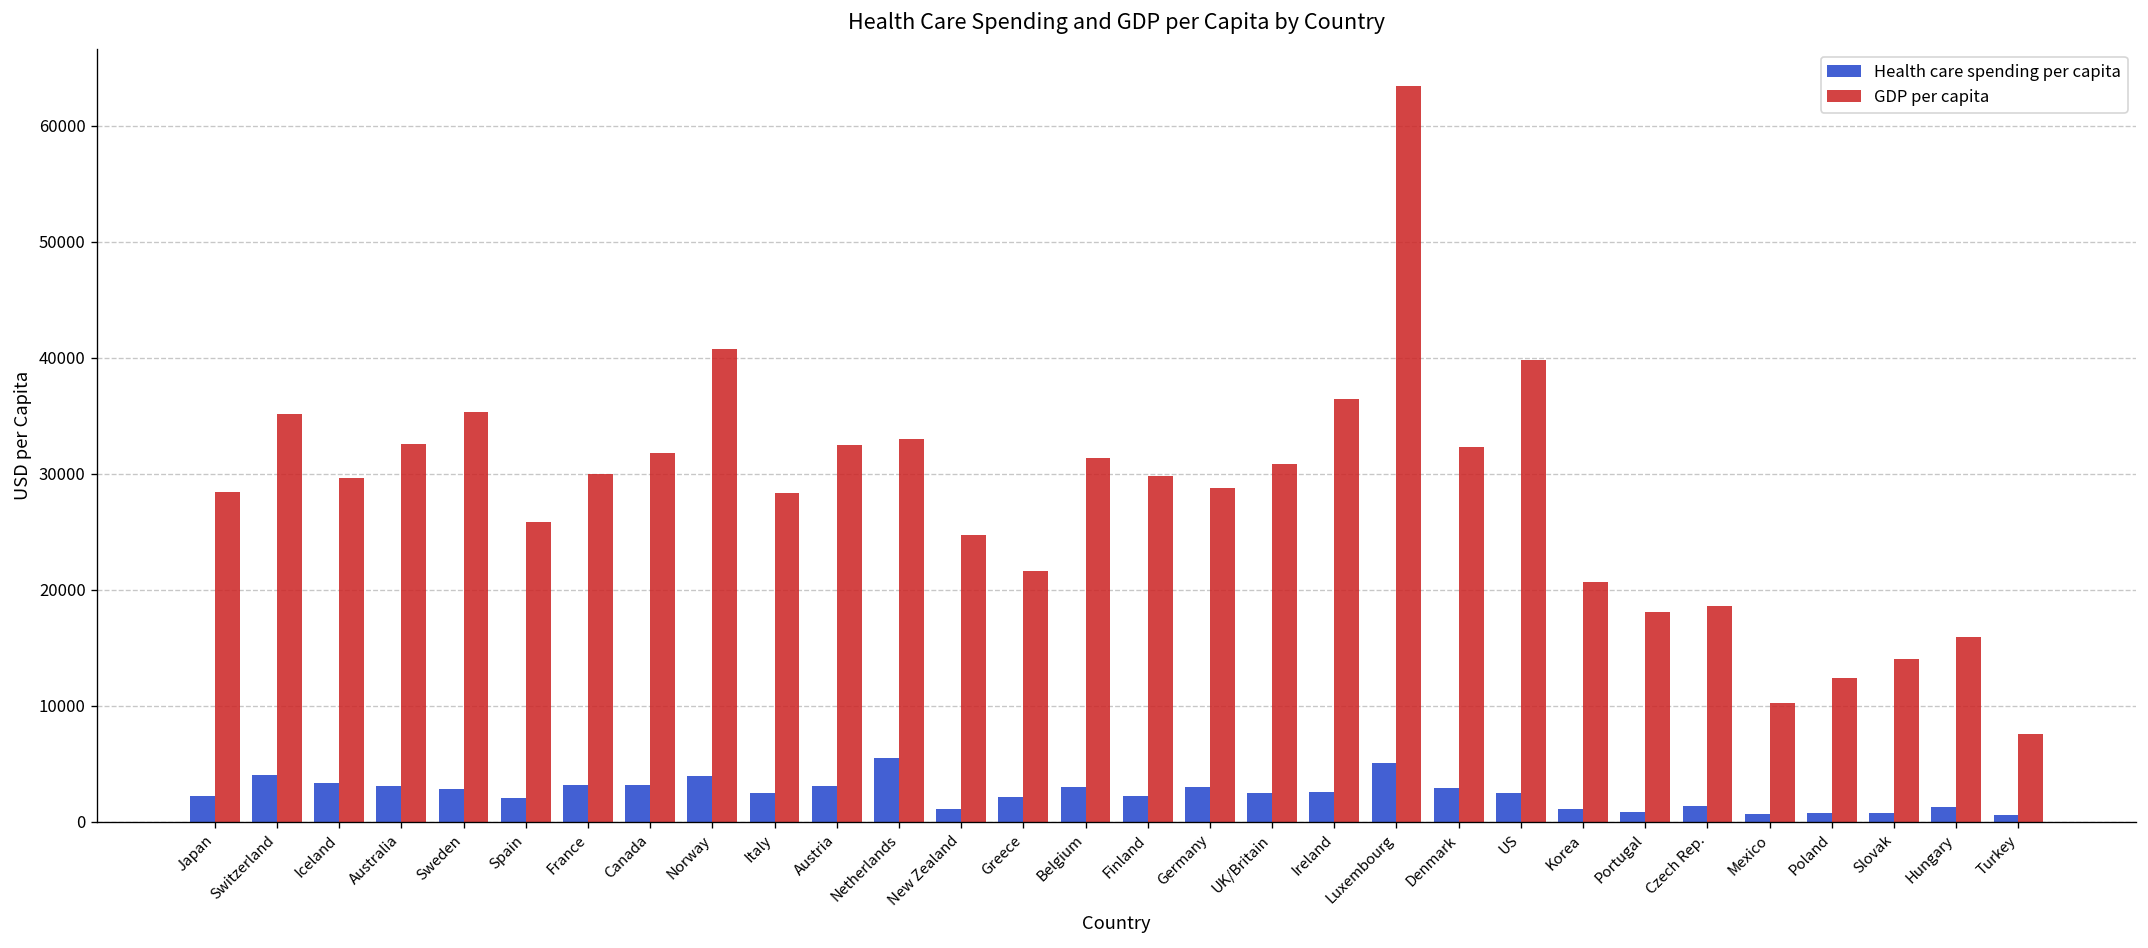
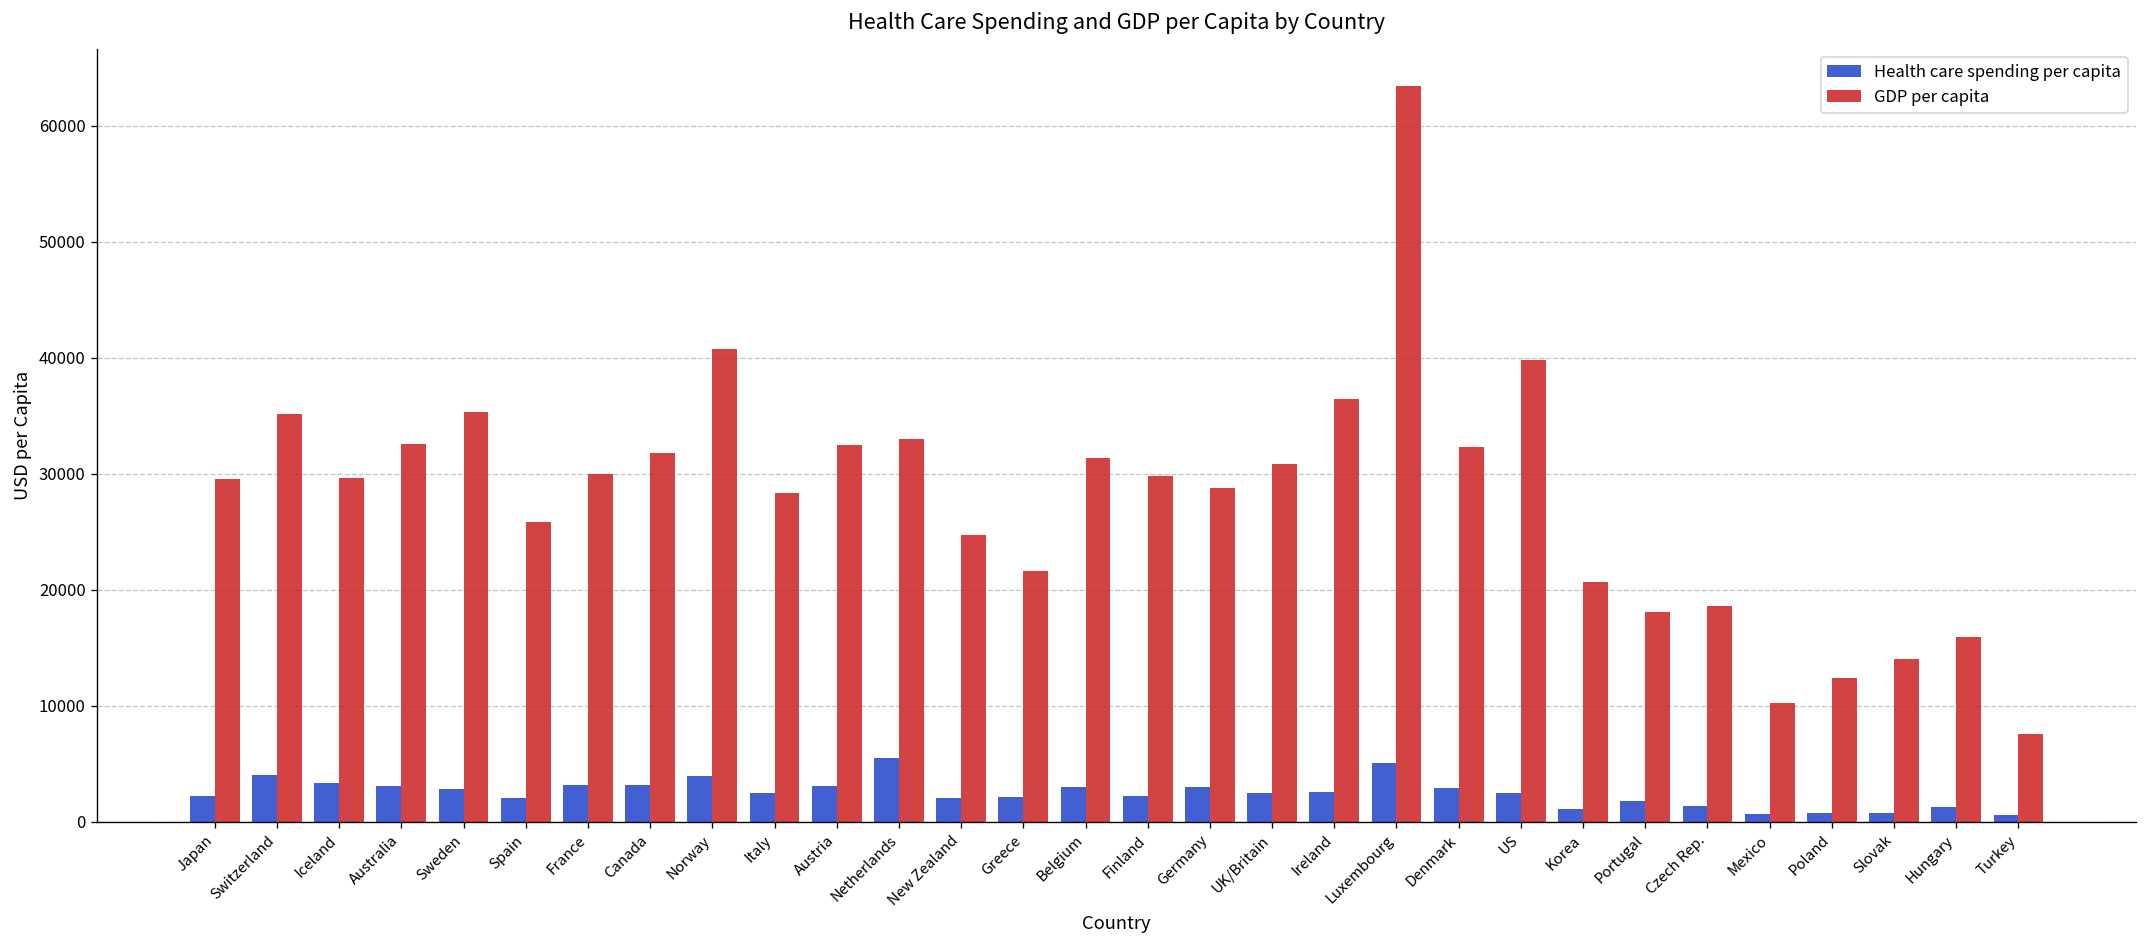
  {
    "Health care spending per capita": {
      "Japan": 2000,
      "Switzerland": 4000,
      "Iceland": 3000,
      "Australia": 3000,
      "Sweden": 3000,
      "Spain": 2000,
      "France": 3000,
      "Canada": 3000,
      "Norway": 4000,
      "Italy": 2000,
      "Austria": 3000,
      "Netherlands": 6000,
-     "New Zealand": 1000,
+     "New Zealand": 2000,
      "Greece": 2000,
      "Belgium": 3000,
      "Finland": 2000,
      "Germany": 3000,
      "UK/Britain": 3000,
      "Ireland": 3000,
      "Luxembourg": 5000,
      "Denmark": 3000,
      "US": 2000,
      "Korea": 1000,
-     "Portugal": 1000,
+     "Portugal": 2000,
      "Czech Rep.": 1000,
      "Mexico": 1000,
      "Poland": 1000,
      "Slovak": 1000,
      "Hungary": 1000,
      "Turkey": 1000
    },
    "GDP per capita": {
-     "Japan": 28000,
+     "Japan": 30000,
      "Switzerland": 35000,
      "Iceland": 30000,
      "Australia": 33000,
      "Sweden": 35000,
      "Spain": 26000,
      "France": 30000,
      "Canada": 32000,
      "Norway": 41000,
      "Italy": 28000,
      "Austria": 33000,
      "Netherlands": 33000,
      "New Zealand": 25000,
      "Greece": 22000,
      "Belgium": 31000,
      "Finland": 30000,
      "Germany": 29000,
      "UK/Britain": 31000,
      "Ireland": 36000,
      "Luxembourg": 63000,
      "Denmark": 32000,
      "US": 40000,
      "Korea": 21000,
      "Portugal": 18000,
      "Czech Rep.": 19000,
      "Mexico": 10000,
      "Poland": 12000,
      "Slovak": 14000,
      "Hungary": 16000,
      "Turkey": 8000
    }
  }
